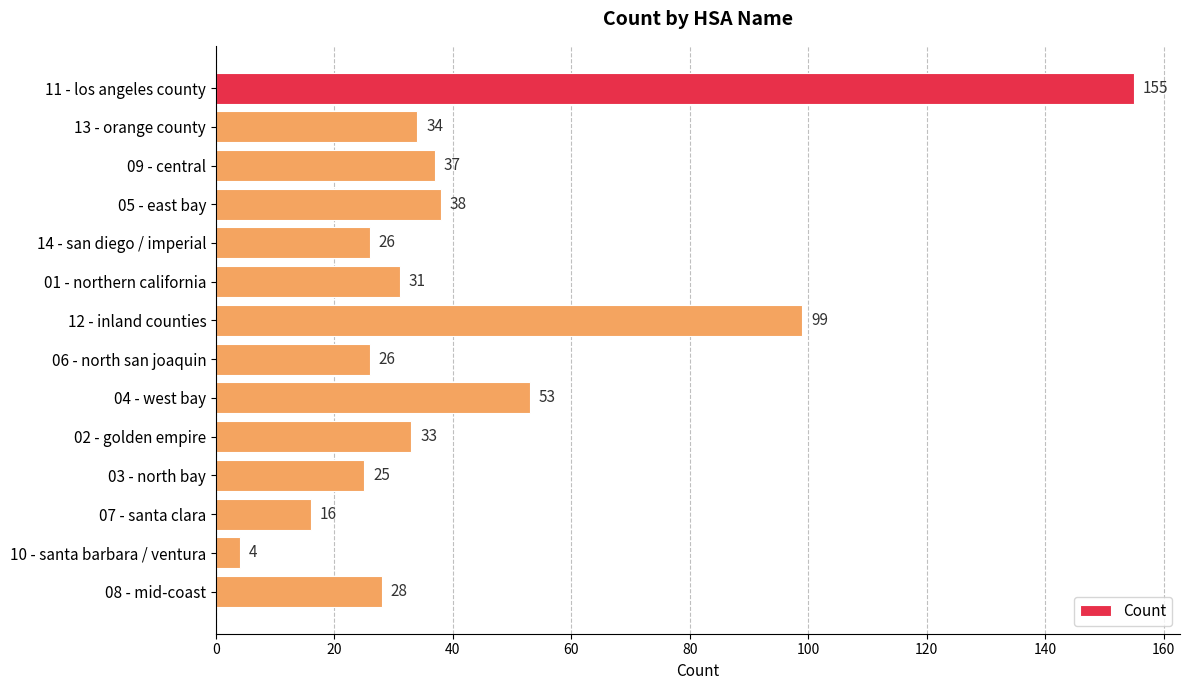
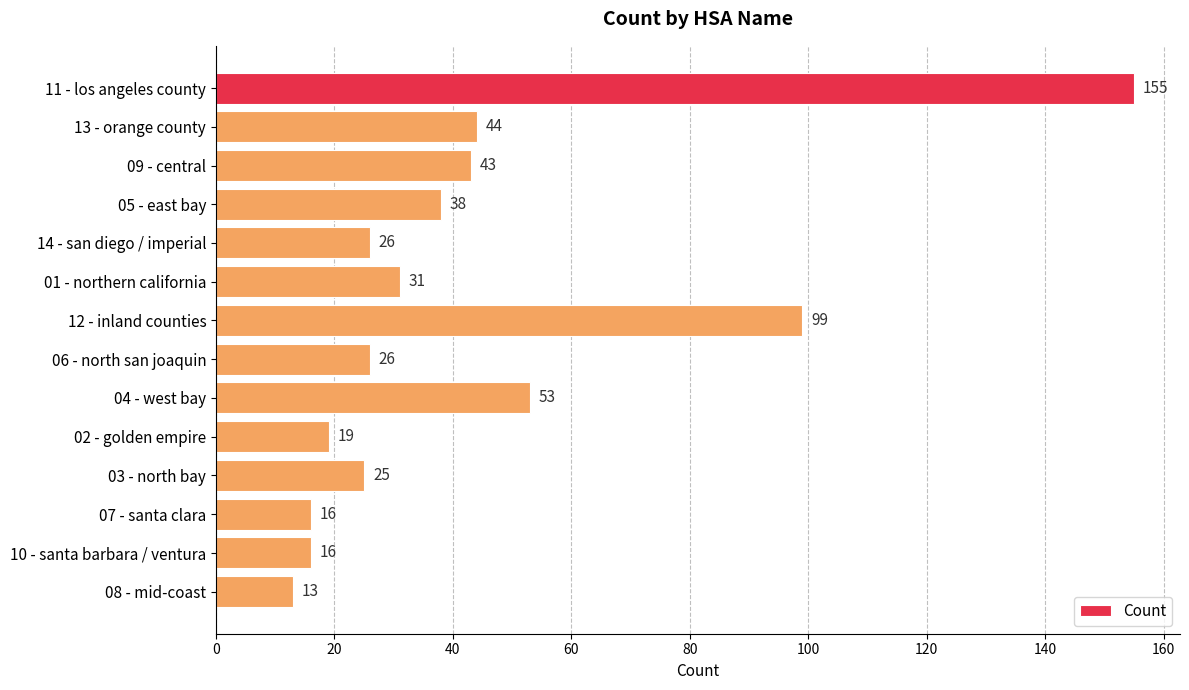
  {
    "11 - los angeles county": 155,
-   "13 - orange county": 34,
-   "09 - central": 37,
+   "13 - orange county": 44,
+   "09 - central": 43,
    "05 - east bay": 38,
    "14 - san diego / imperial": 26,
    "01 - northern california": 31,
    "12 - inland counties": 99,
    "06 - north san joaquin": 26,
    "04 - west bay": 53,
-   "02 - golden empire": 33,
+   "02 - golden empire": 19,
    "03 - north bay": 25,
    "07 - santa clara": 16,
-   "10 - santa barbara / ventura": 4,
-   "08 - mid-coast": 28
+   "10 - santa barbara / ventura": 16,
+   "08 - mid-coast": 13
  }
